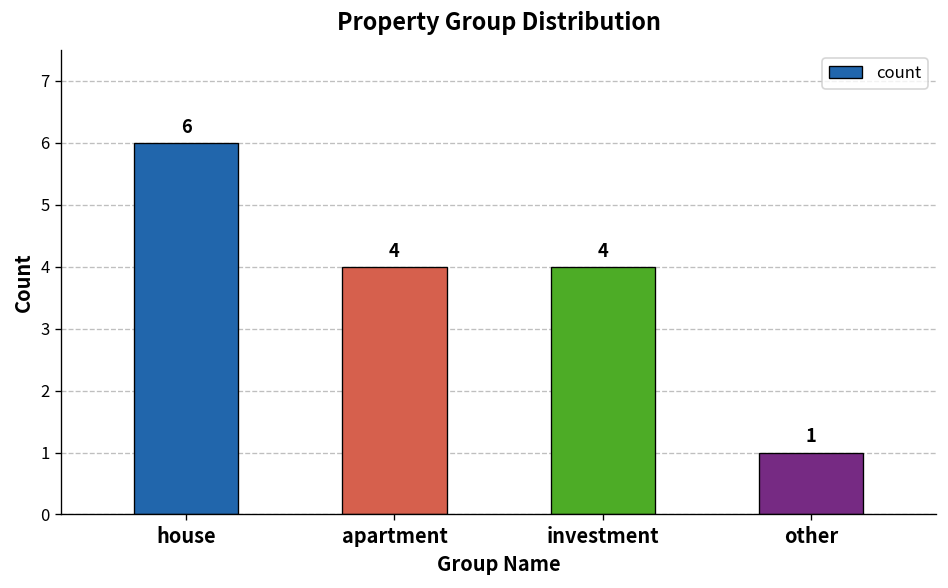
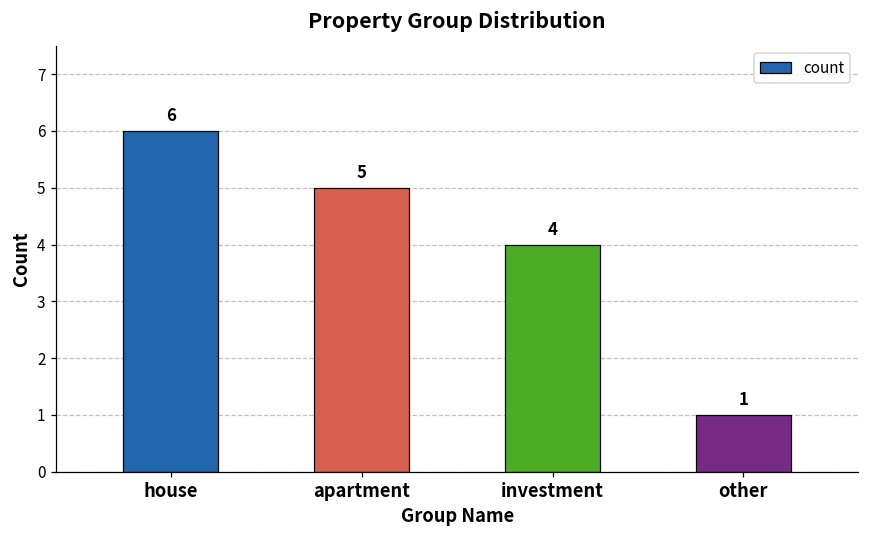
  {
    "house": 6,
-   "apartment": 4,
+   "apartment": 5,
    "investment": 4,
    "other": 1
  }
